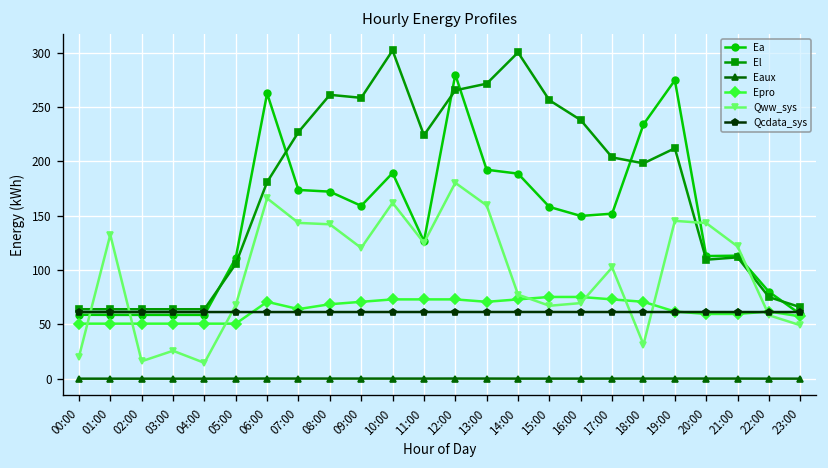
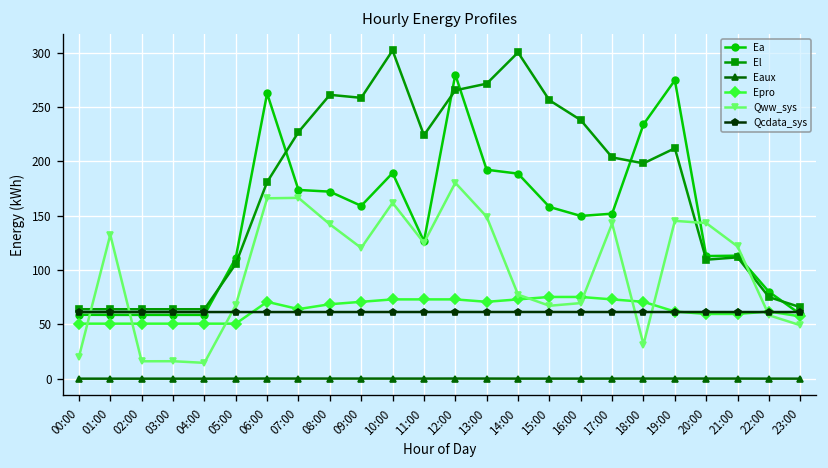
  {
    "Epro": {
      "00:00": 50,
      "01:00": 50,
      "02:00": 50,
      "03:00": 50,
      "04:00": 50,
      "05:00": 50,
      "06:00": 70,
      "08:00": 70,
      "09:00": 70,
      "10:00": 70,
      "11:00": 70,
      "12:00": 70,
      "13:00": 70,
      "14:00": 70,
      "15:00": 80,
      "16:00": 80,
      "17:00": 70,
      "18:00": 70
    },
    "Qww_sys": {
      "00:00": 20,
      "01:00": 130,
      "02:00": 20,
-     "03:00": 30,
+     "03:00": 20,
      "04:00": 10,
      "05:00": 70,
      "06:00": 170,
-     "07:00": 140,
+     "07:00": 170,
      "08:00": 140,
      "09:00": 120,
      "10:00": 160,
      "12:00": 180,
-     "13:00": 160,
+     "13:00": 150,
      "14:00": 80,
      "15:00": 70,
      "16:00": 70,
-     "17:00": 100,
+     "17:00": 140,
      "18:00": 30,
      "19:00": 150,
      "20:00": 140,
      "21:00": 120,
      "22:00": 60,
      "23:00": 50
    }
  }
